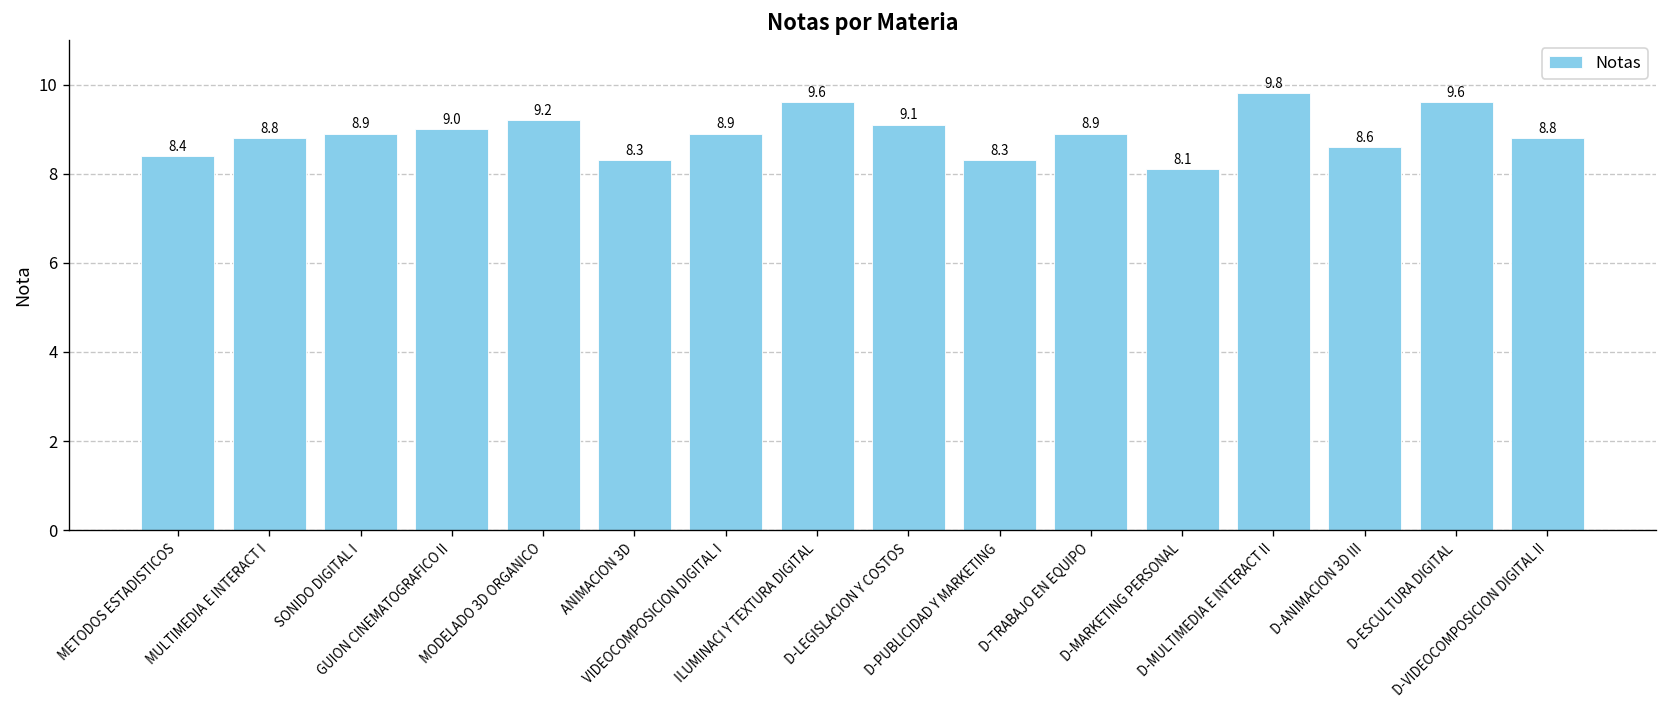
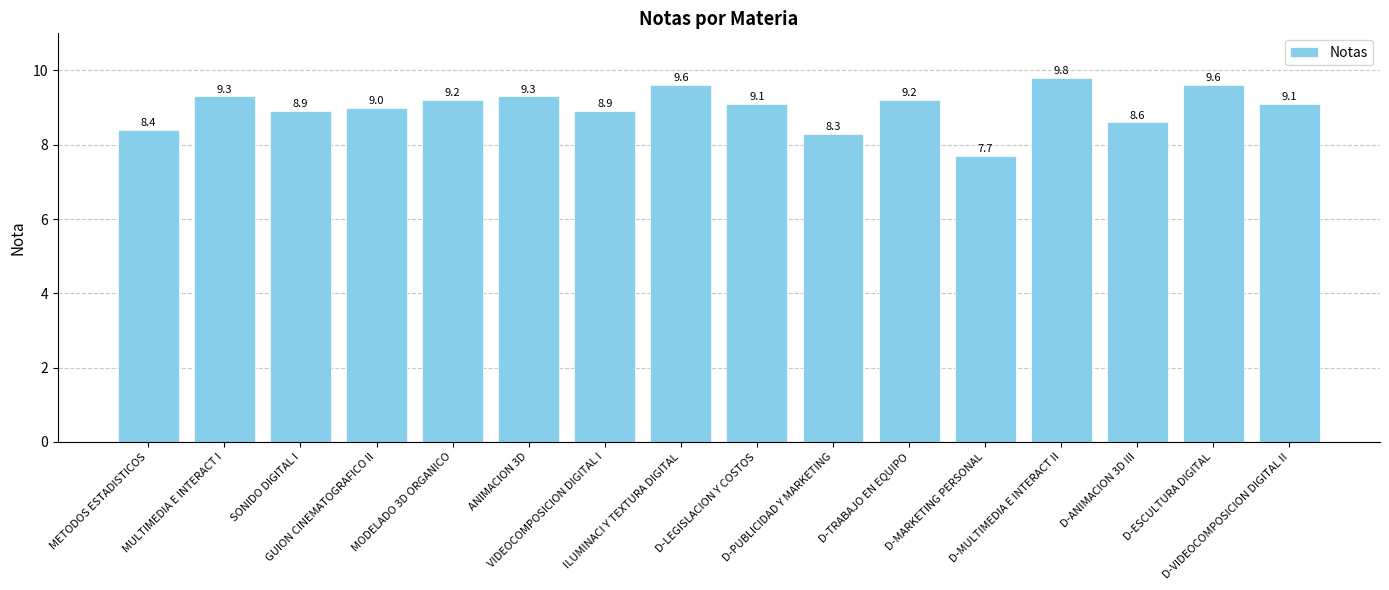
  {
    "METODOS ESTADISTICOS": 8.4,
-   "MULTIMEDIA E INTERACT I": 8.8,
+   "MULTIMEDIA E INTERACT I": 9.3,
    "SONIDO DIGITAL I": 8.9,
    "GUION CINEMATOGRAFICO II": 9.0,
    "MODELADO 3D ORGANICO": 9.2,
-   "ANIMACION 3D": 8.3,
+   "ANIMACION 3D": 9.3,
    "VIDEOCOMPOSICION DIGITAL I": 8.9,
    "ILUMINACI Y TEXTURA DIGITAL": 9.6,
    "D-LEGISLACION Y COSTOS": 9.1,
    "D-PUBLICIDAD Y MARKETING": 8.3,
-   "D-TRABAJO EN EQUIPO": 8.9,
-   "D-MARKETING PERSONAL": 8.1,
+   "D-TRABAJO EN EQUIPO": 9.2,
+   "D-MARKETING PERSONAL": 7.7,
    "D-MULTIMEDIA E INTERACT II": 9.8,
    "D-ANIMACION 3D III": 8.6,
    "D-ESCULTURA DIGITAL": 9.6,
-   "D-VIDEOCOMPOSICION DIGITAL II": 8.8
+   "D-VIDEOCOMPOSICION DIGITAL II": 9.1
  }
